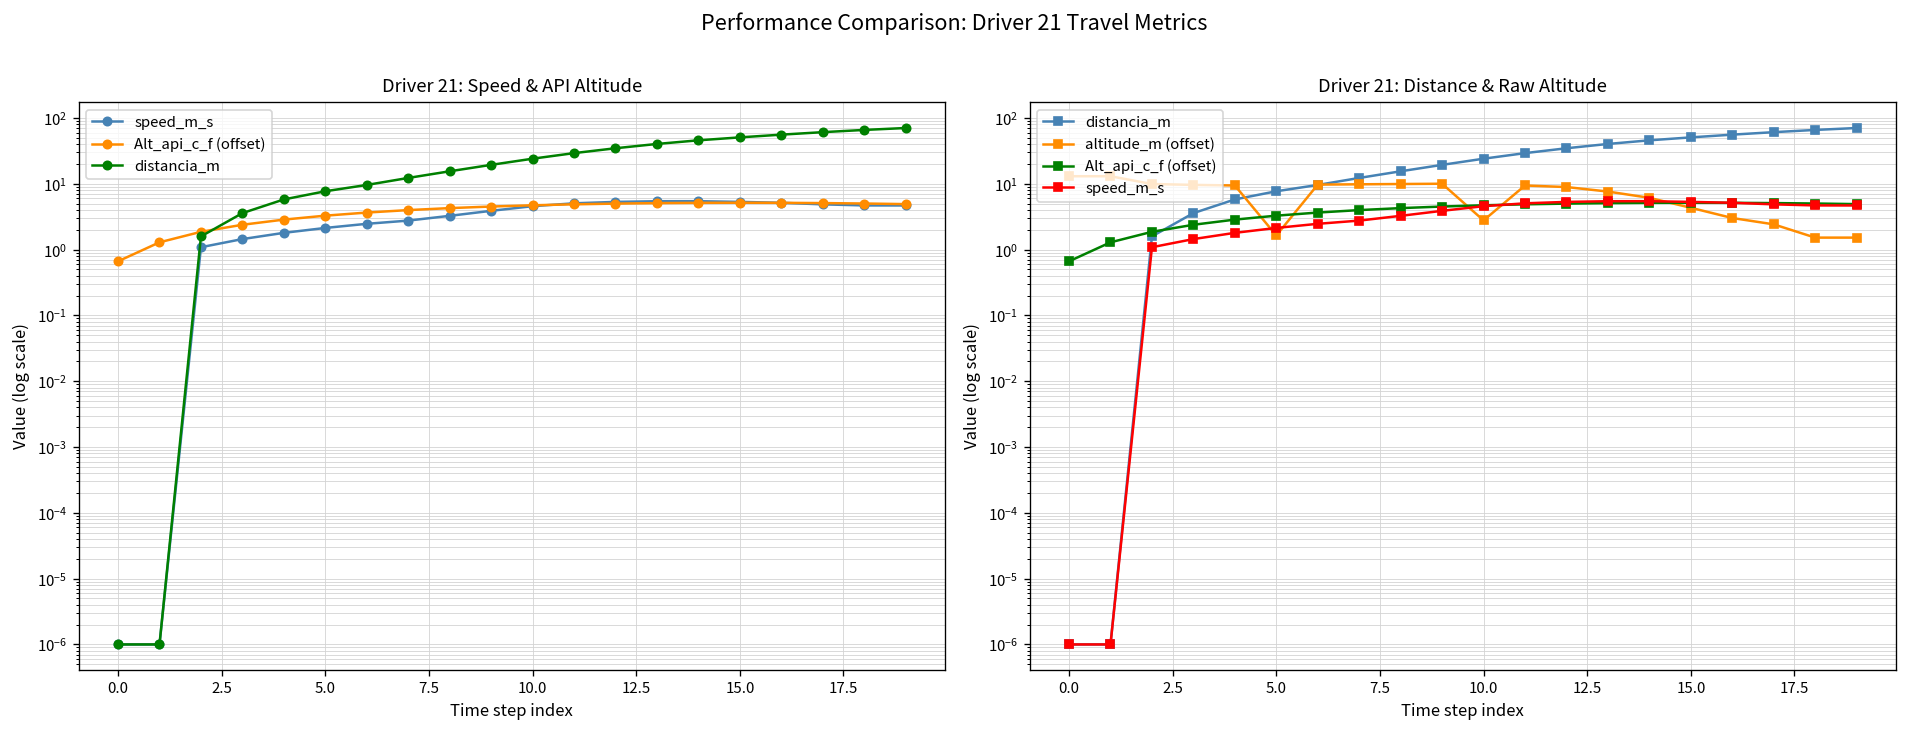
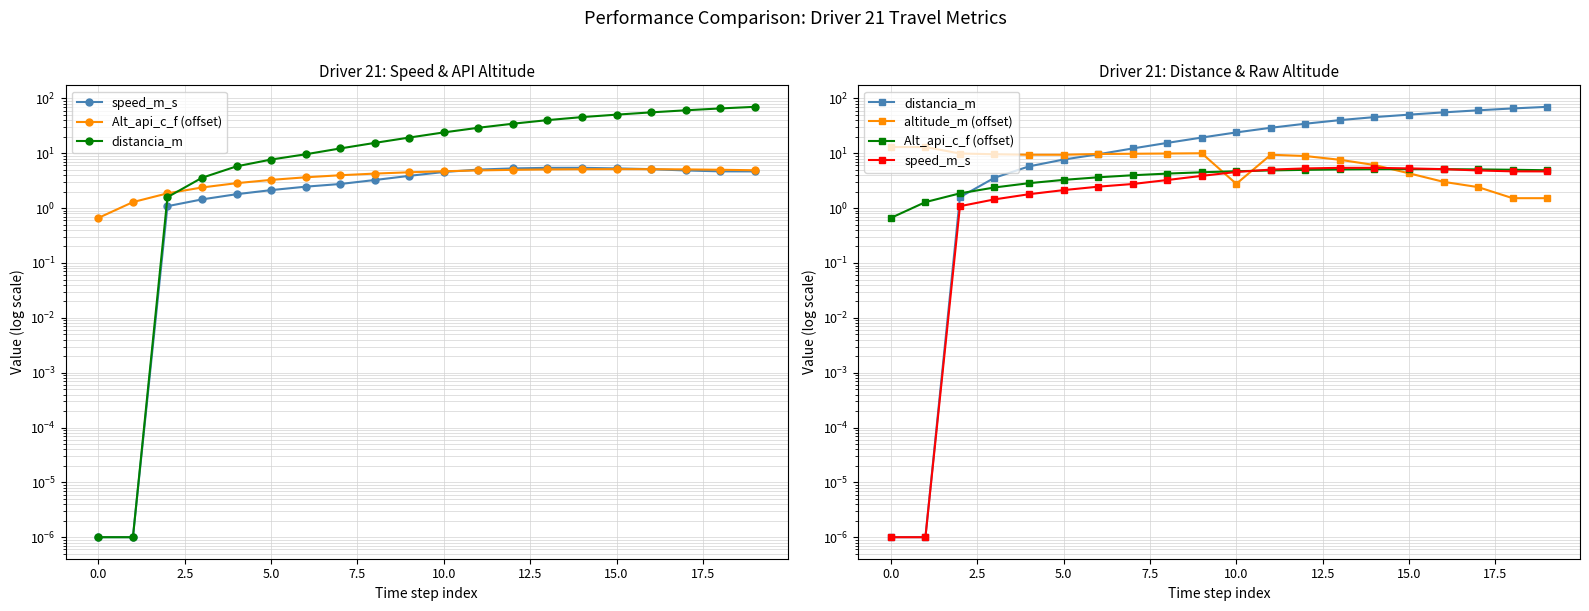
  {
    "Driver 21: Distance & Raw Altitude": {
      "distancia_m": {
        "5.0": 8,
        "10.0": 20,
        "15.0": 50
      },
      "altitude_m (offset)": {
-       "5.0": 1.6,
+       "5.0": 9,
        "10.0": 3,
        "15.0": 4
      },
      "Alt_api_c_f (offset)": {
        "0.0": 0.7,
        "5.0": 3
      },
      "speed_m_s": {
        "5.0": 2.1
      }
    }
  }
